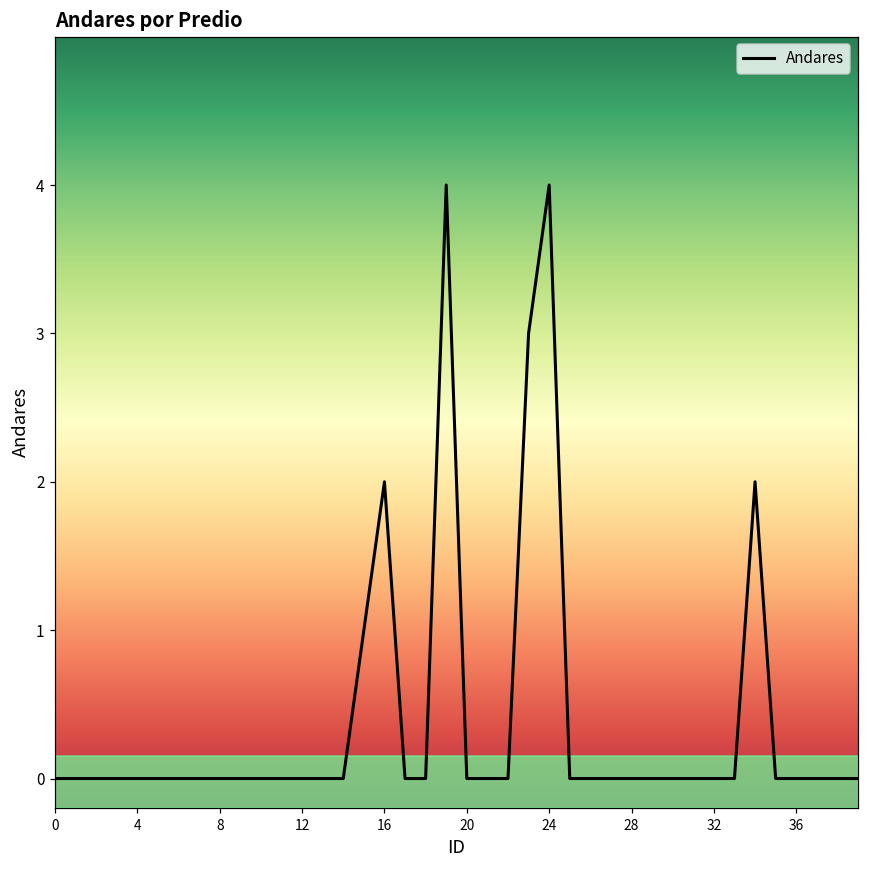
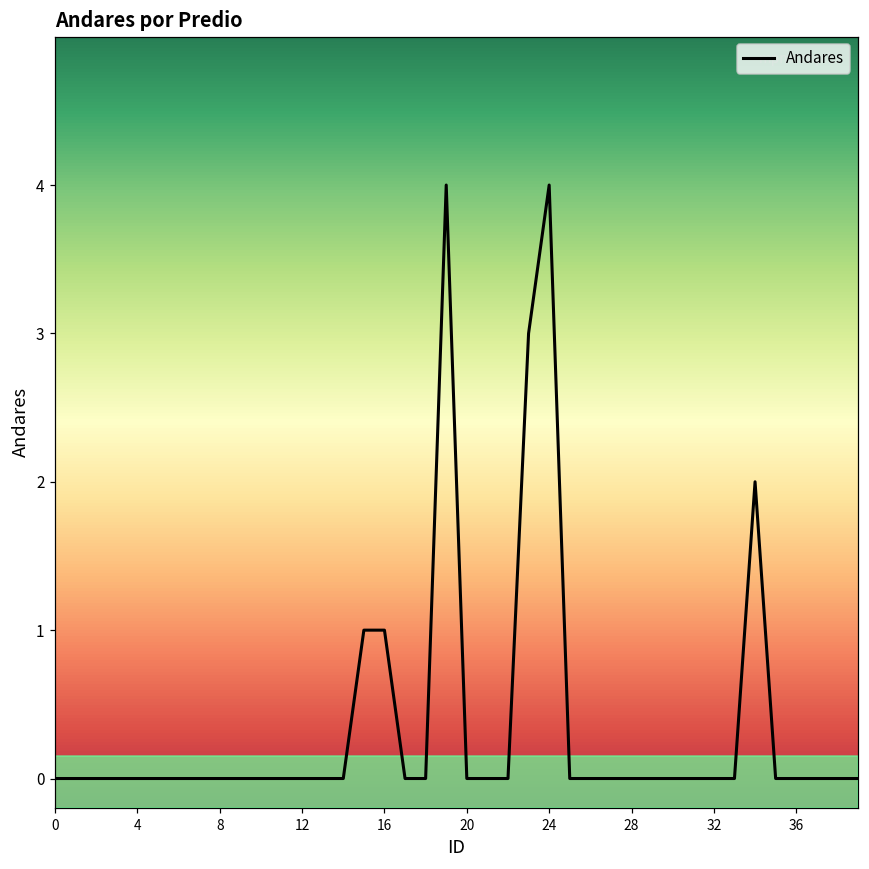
  {
-   "16": 2,
+   "16": 1,
    "24": 4
  }
